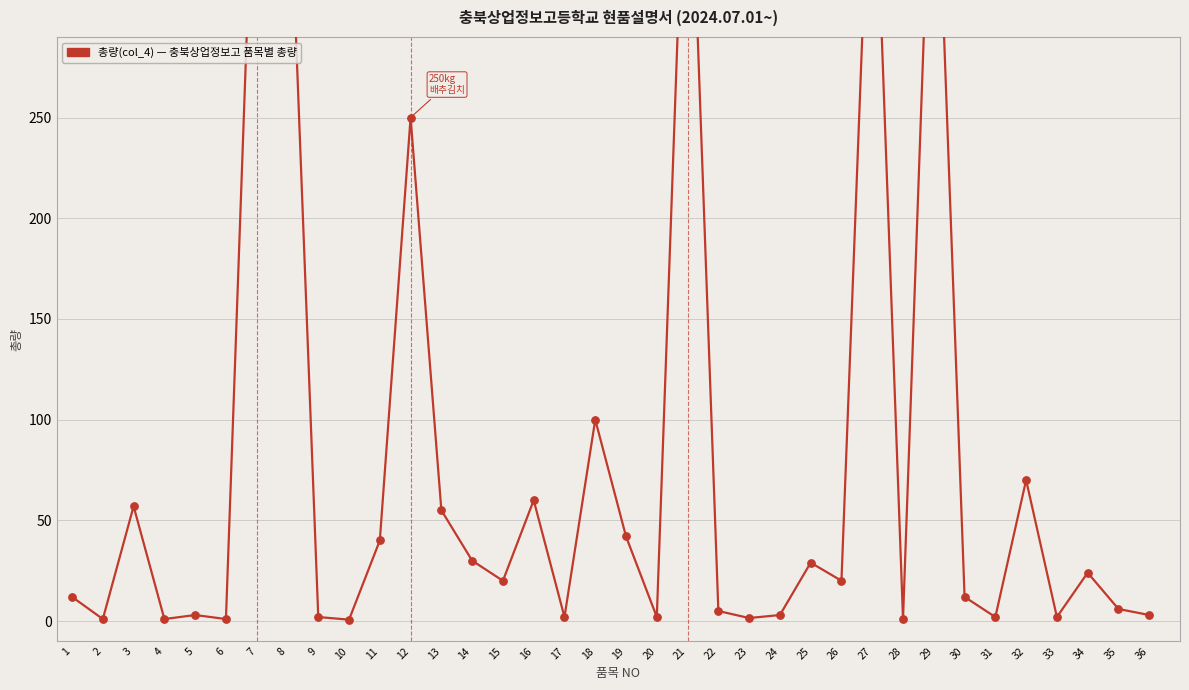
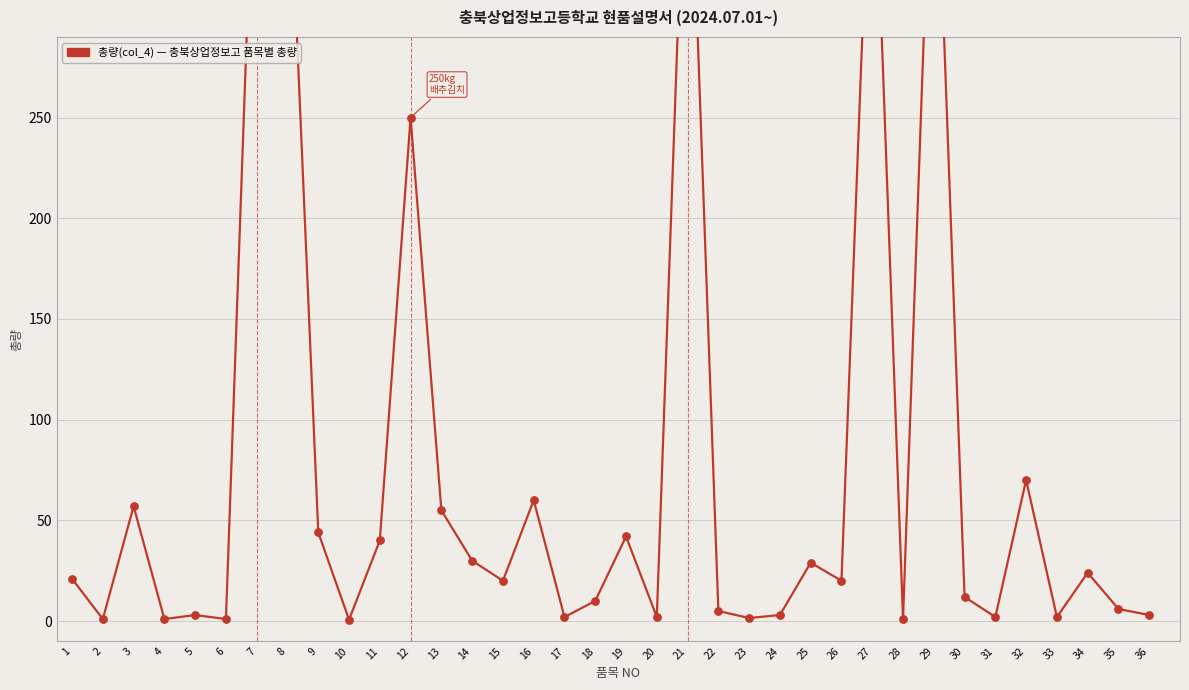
  {
-   "1": 12,
+   "1": 21,
    "2": 1,
    "3": 57,
    "4": 1,
    "5": 3,
    "6": 1,
-   "9": 2,
+   "9": 44,
    "10": 1,
    "11": 40,
    "13": 55,
    "14": 30,
    "15": 20,
    "16": 60,
    "17": 2,
-   "18": 100,
+   "18": 10,
    "19": 42,
    "20": 2,
    "22": 5,
    "23": 2,
    "24": 3,
    "25": 29,
    "26": 20,
    "28": 1,
    "30": 12,
    "31": 2,
    "32": 70,
    "33": 2,
    "34": 24,
    "35": 6,
    "36": 3
  }
